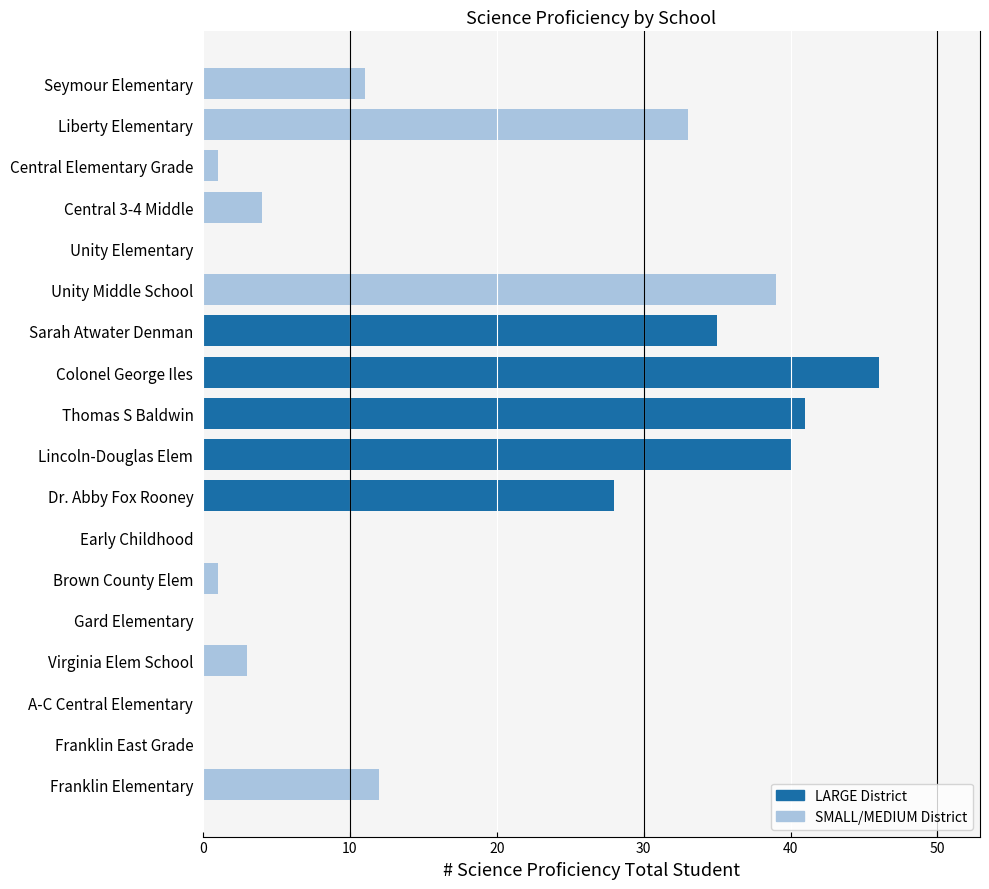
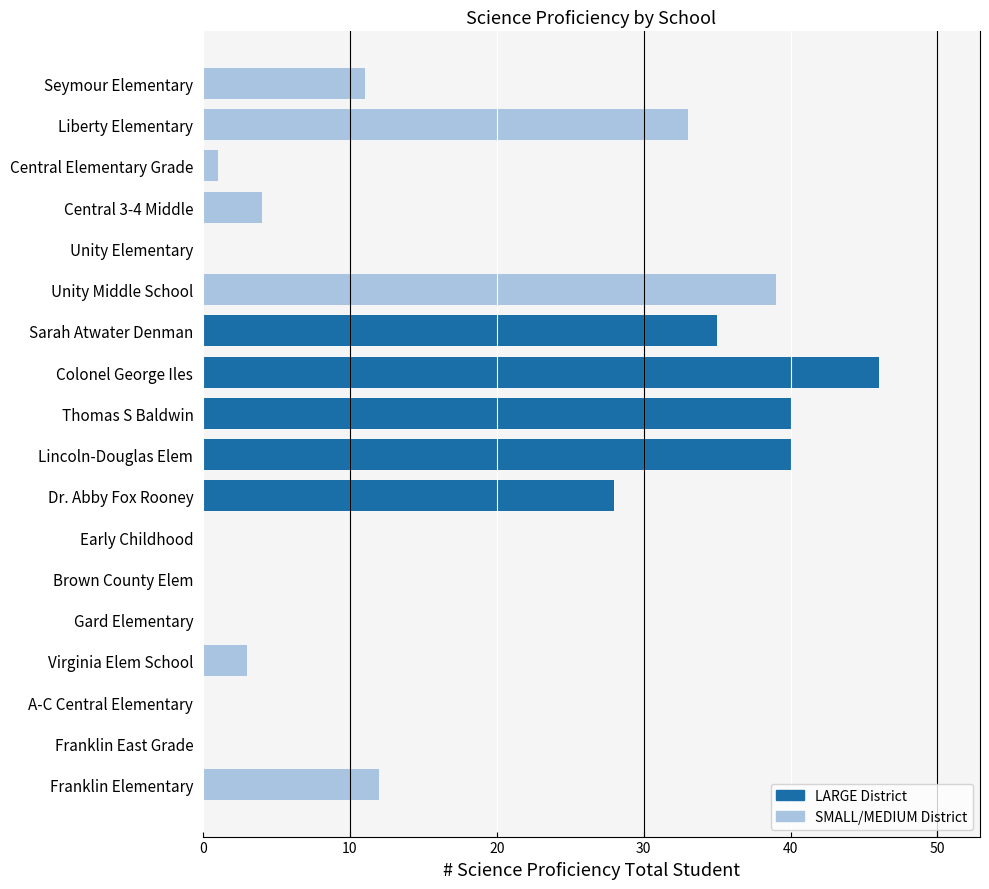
  {
    "Seymour Elementary": 11,
    "Liberty Elementary": 33,
    "Central Elementary Grade": 1,
    "Central 3-4 Middle": 4,
    "Unity Elementary": 0,
    "Unity Middle School": 39,
    "Sarah Atwater Denman": 35,
    "Colonel George Iles": 46,
-   "Thomas S Baldwin": 41,
+   "Thomas S Baldwin": 40,
    "Lincoln-Douglas Elem": 40,
    "Dr. Abby Fox Rooney": 28,
    "Early Childhood": 0,
-   "Brown County Elem": 1,
+   "Brown County Elem": 0,
    "Gard Elementary": 0,
    "Virginia Elem School": 3,
    "A-C Central Elementary": 0,
    "Franklin East Grade": 0,
    "Franklin Elementary": 12
  }
